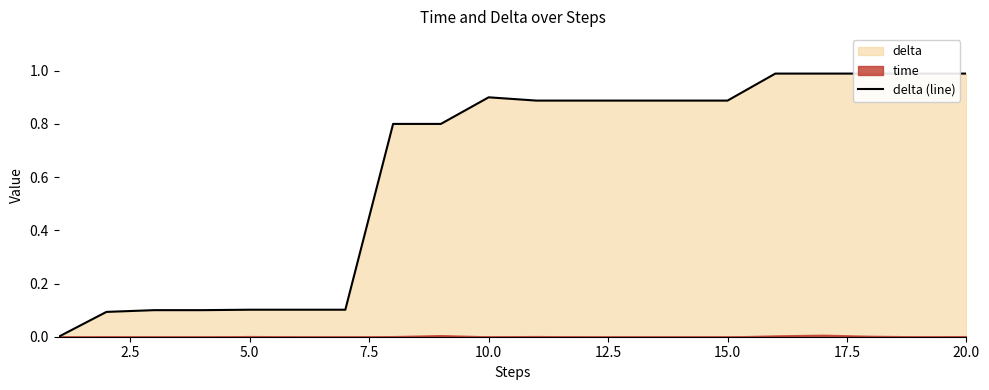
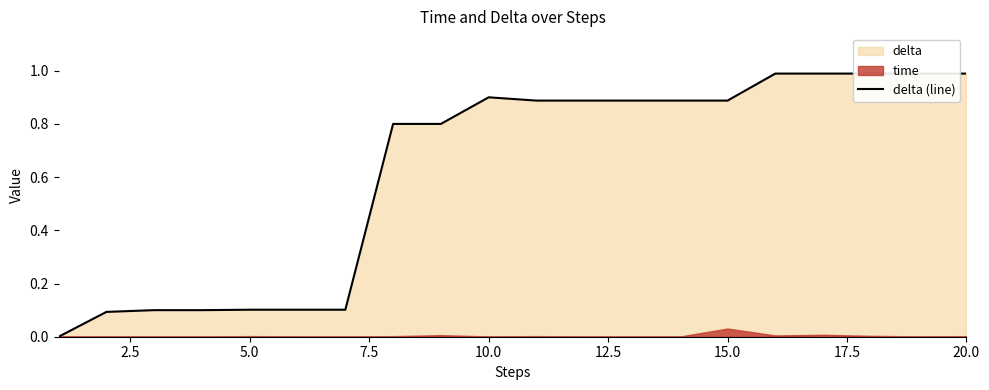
  {
    "delta": {
      "5.0": 0.10,
      "10.0": 0.90,
      "15.0": 0.89,
      "20.0": 0.99
    },
    "time": {
-     "15.0": 0.00
+     "15.0": 0.03
    }
  }
